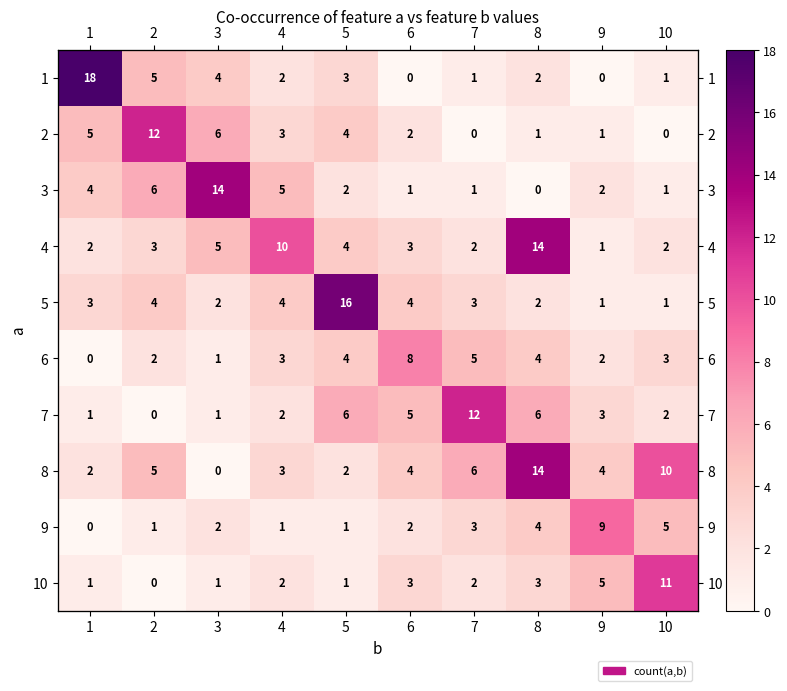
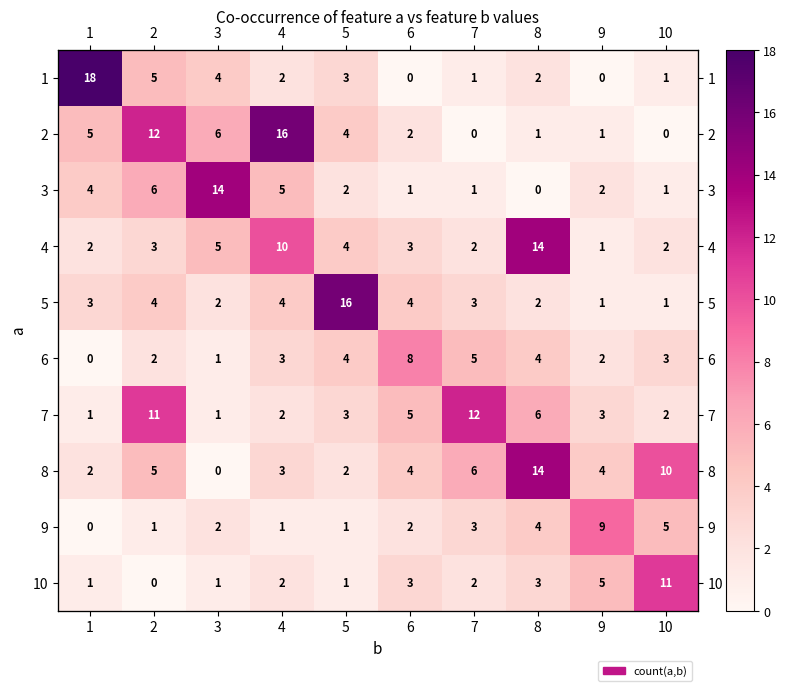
  {
    "1": {
      "1": 18,
      "2": 5,
      "3": 4,
      "4": 2,
      "5": 3,
      "6": 0,
      "7": 1,
      "8": 2,
      "9": 0,
      "10": 1
    },
    "2": {
      "1": 5,
      "2": 12,
      "3": 6,
-     "4": 3,
+     "4": 16,
      "5": 4,
      "6": 2,
      "7": 0,
      "8": 1,
      "9": 1,
      "10": 0
    },
    "3": {
      "1": 4,
      "2": 6,
      "3": 14,
      "4": 5,
      "5": 2,
      "6": 1,
      "7": 1,
      "8": 0,
      "9": 2,
      "10": 1
    },
    "4": {
      "1": 2,
      "2": 3,
      "3": 5,
      "4": 10,
      "5": 4,
      "6": 3,
      "7": 2,
      "8": 14,
      "9": 1,
      "10": 2
    },
    "5": {
      "1": 3,
      "2": 4,
      "3": 2,
      "4": 4,
      "5": 16,
      "6": 4,
      "7": 3,
      "8": 2,
      "9": 1,
      "10": 1
    },
    "6": {
      "1": 0,
      "2": 2,
      "3": 1,
      "4": 3,
      "5": 4,
      "6": 8,
      "7": 5,
      "8": 4,
      "9": 2,
      "10": 3
    },
    "7": {
      "1": 1,
-     "2": 0,
+     "2": 11,
      "3": 1,
      "4": 2,
-     "5": 6,
+     "5": 3,
      "6": 5,
      "7": 12,
      "8": 6,
      "9": 3,
      "10": 2
    },
    "8": {
      "1": 2,
      "2": 5,
      "3": 0,
      "4": 3,
      "5": 2,
      "6": 4,
      "7": 6,
      "8": 14,
      "9": 4,
      "10": 10
    },
    "9": {
      "1": 0,
      "2": 1,
      "3": 2,
      "4": 1,
      "5": 1,
      "6": 2,
      "7": 3,
      "8": 4,
      "9": 9,
      "10": 5
    },
    "10": {
      "1": 1,
      "2": 0,
      "3": 1,
      "4": 2,
      "5": 1,
      "6": 3,
      "7": 2,
      "8": 3,
      "9": 5,
      "10": 11
    }
  }
